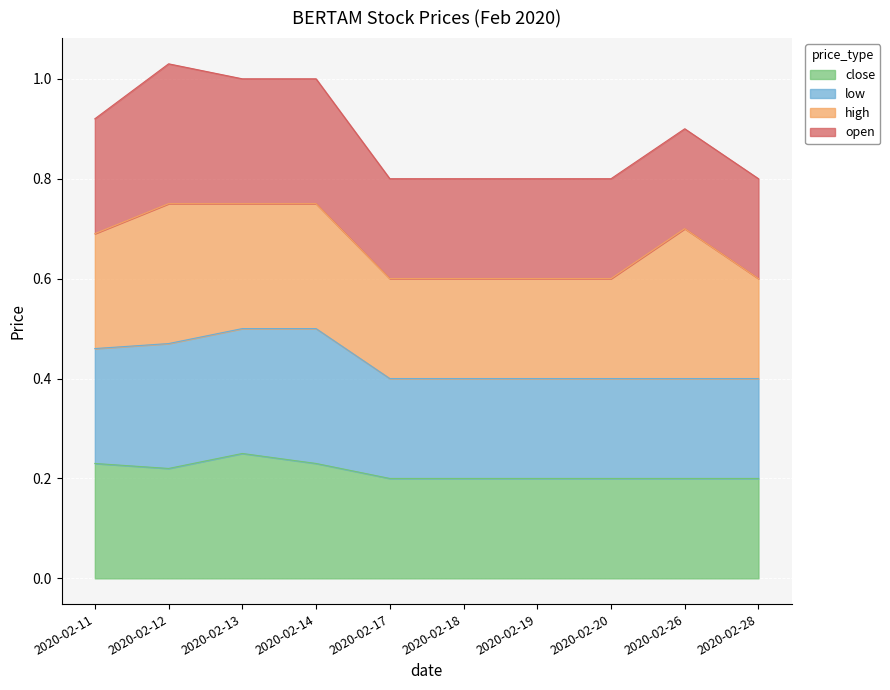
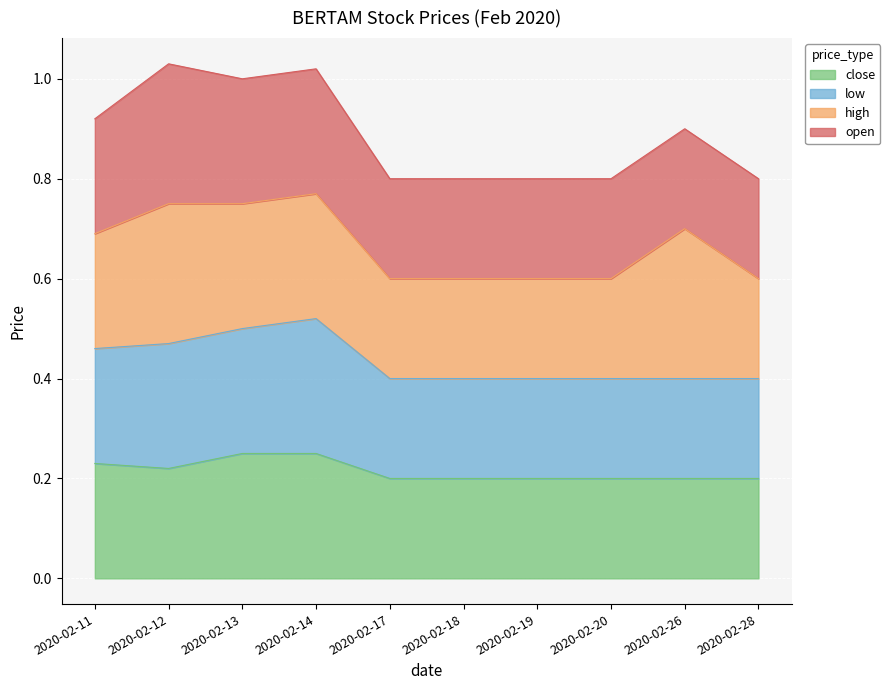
  {
    "close": {
      "2020-02-11": 0.23,
      "2020-02-12": 0.22,
      "2020-02-13": 0.25,
-     "2020-02-14": 0.23,
+     "2020-02-14": 0.25,
      "2020-02-17": 0.20,
      "2020-02-18": 0.20,
      "2020-02-19": 0.20,
      "2020-02-20": 0.20,
      "2020-02-26": 0.20,
      "2020-02-28": 0.20
    },
    "low": {
      "2020-02-11": 0.23,
      "2020-02-12": 0.25,
      "2020-02-13": 0.25,
      "2020-02-14": 0.27,
      "2020-02-17": 0.20,
      "2020-02-18": 0.20,
      "2020-02-19": 0.20,
      "2020-02-20": 0.20,
      "2020-02-26": 0.20,
      "2020-02-28": 0.20
    },
    "high": {
      "2020-02-11": 0.23,
      "2020-02-12": 0.28,
      "2020-02-13": 0.25,
      "2020-02-14": 0.25,
      "2020-02-17": 0.20,
      "2020-02-18": 0.20,
      "2020-02-19": 0.20,
      "2020-02-20": 0.20,
      "2020-02-26": 0.30,
      "2020-02-28": 0.20
    },
    "open": {
      "2020-02-11": 0.23,
      "2020-02-12": 0.28,
      "2020-02-13": 0.25,
      "2020-02-14": 0.25,
      "2020-02-17": 0.20,
      "2020-02-18": 0.20,
      "2020-02-19": 0.20,
      "2020-02-20": 0.20,
      "2020-02-26": 0.20,
      "2020-02-28": 0.20
    }
  }
